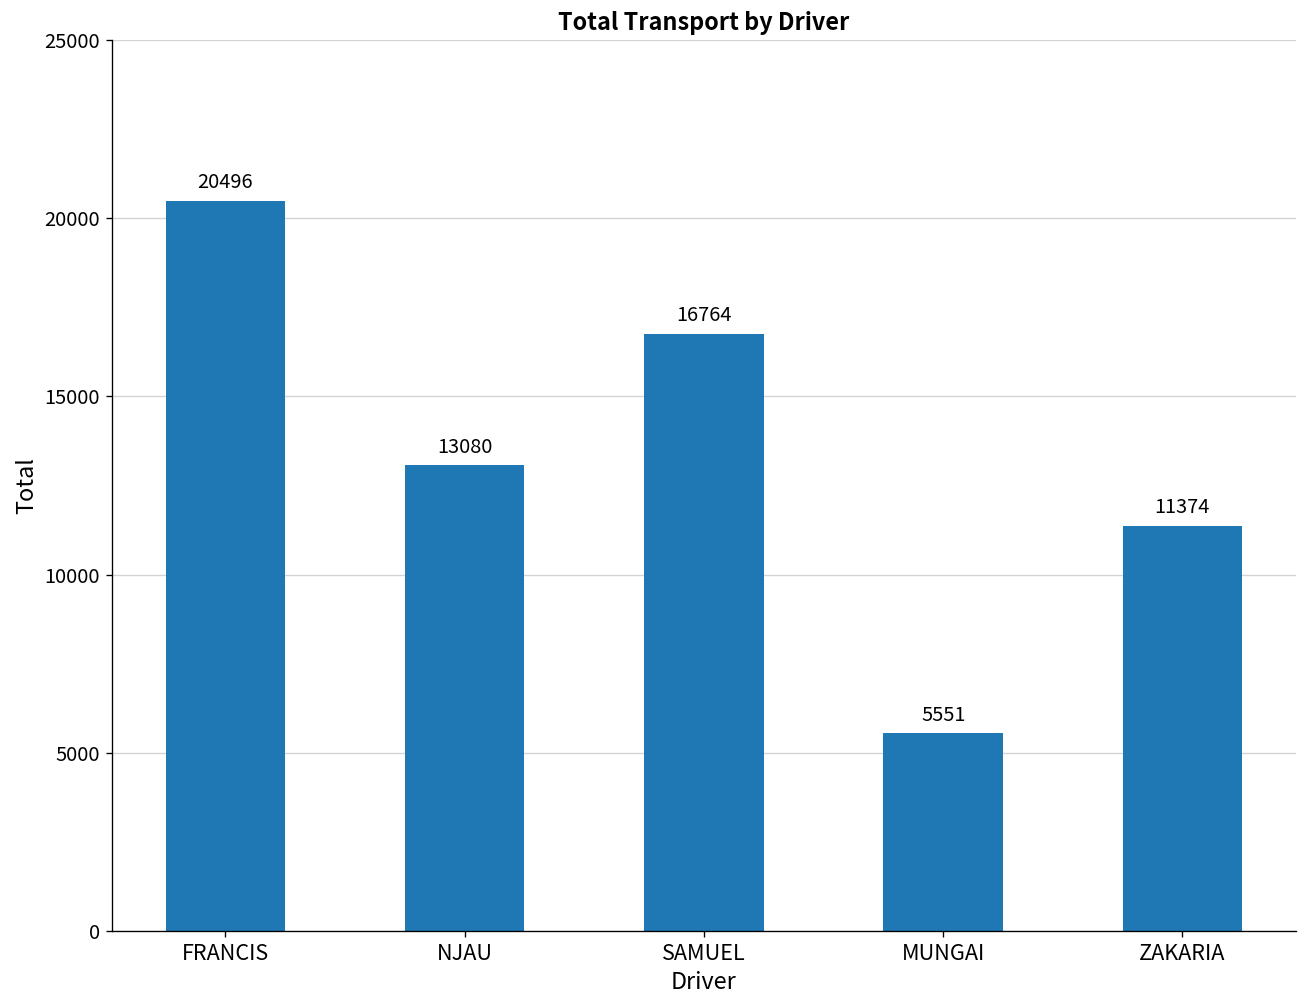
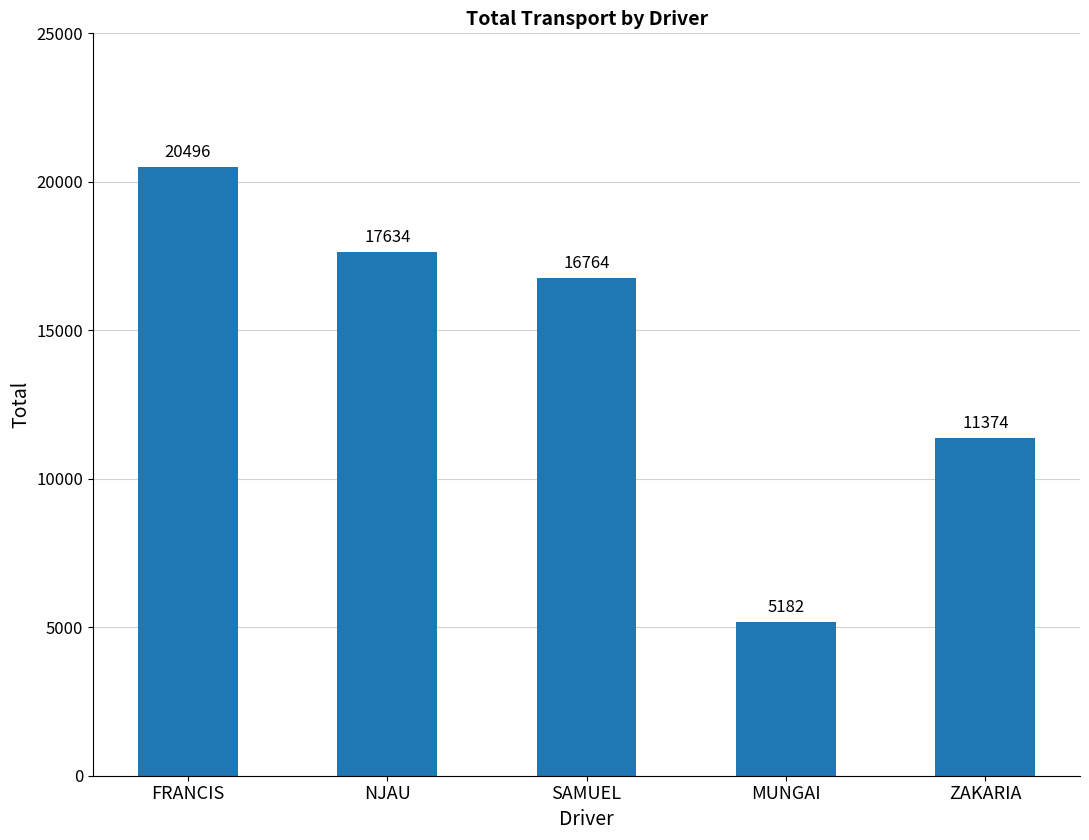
  {
    "FRANCIS": 20496,
-   "NJAU": 13080,
+   "NJAU": 17634,
    "SAMUEL": 16764,
-   "MUNGAI": 5551,
+   "MUNGAI": 5182,
    "ZAKARIA": 11374
  }
